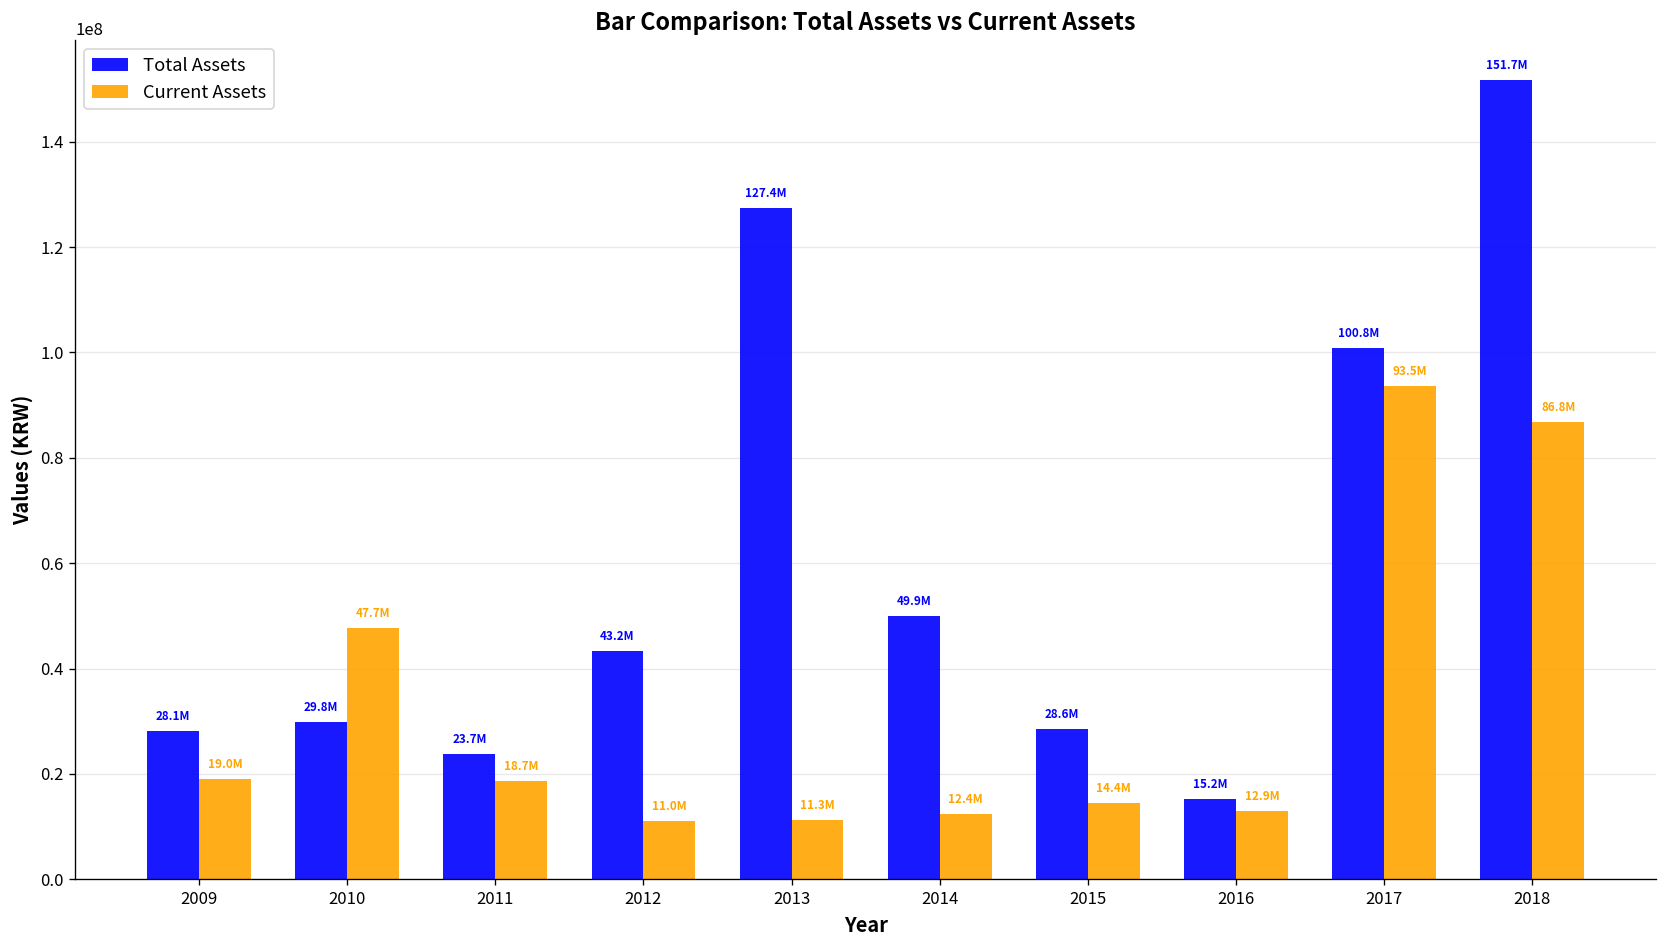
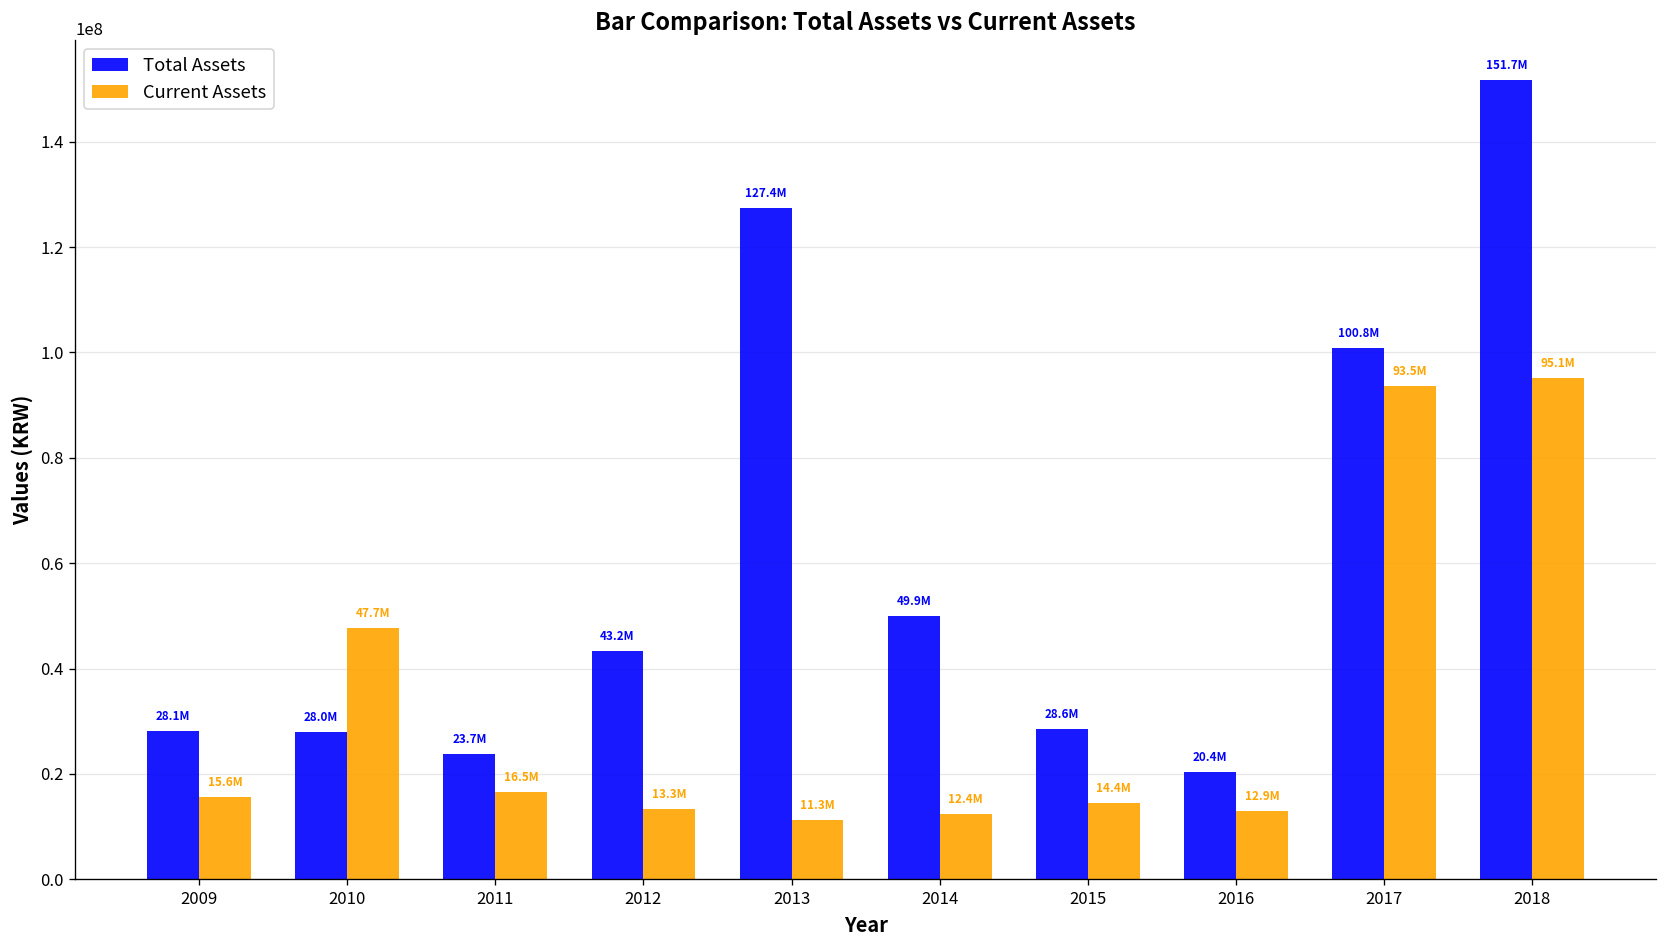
  {
    "Total Assets": {
      "2009": "28.1M",
-     "2010": "29.8M",
+     "2010": "28.0M",
      "2011": "23.7M",
      "2012": "43.2M",
      "2013": "127.4M",
      "2014": "49.9M",
      "2015": "28.6M",
-     "2016": "15.2M",
+     "2016": "20.4M",
      "2017": "100.8M",
      "2018": "151.7M"
    },
    "Current Assets": {
-     "2009": "19.0M",
+     "2009": "15.6M",
      "2010": "47.7M",
-     "2011": "18.7M",
-     "2012": "11.0M",
+     "2011": "16.5M",
+     "2012": "13.3M",
      "2013": "11.3M",
      "2014": "12.4M",
      "2015": "14.4M",
      "2016": "12.9M",
      "2017": "93.5M",
-     "2018": "86.8M"
+     "2018": "95.1M"
    }
  }
